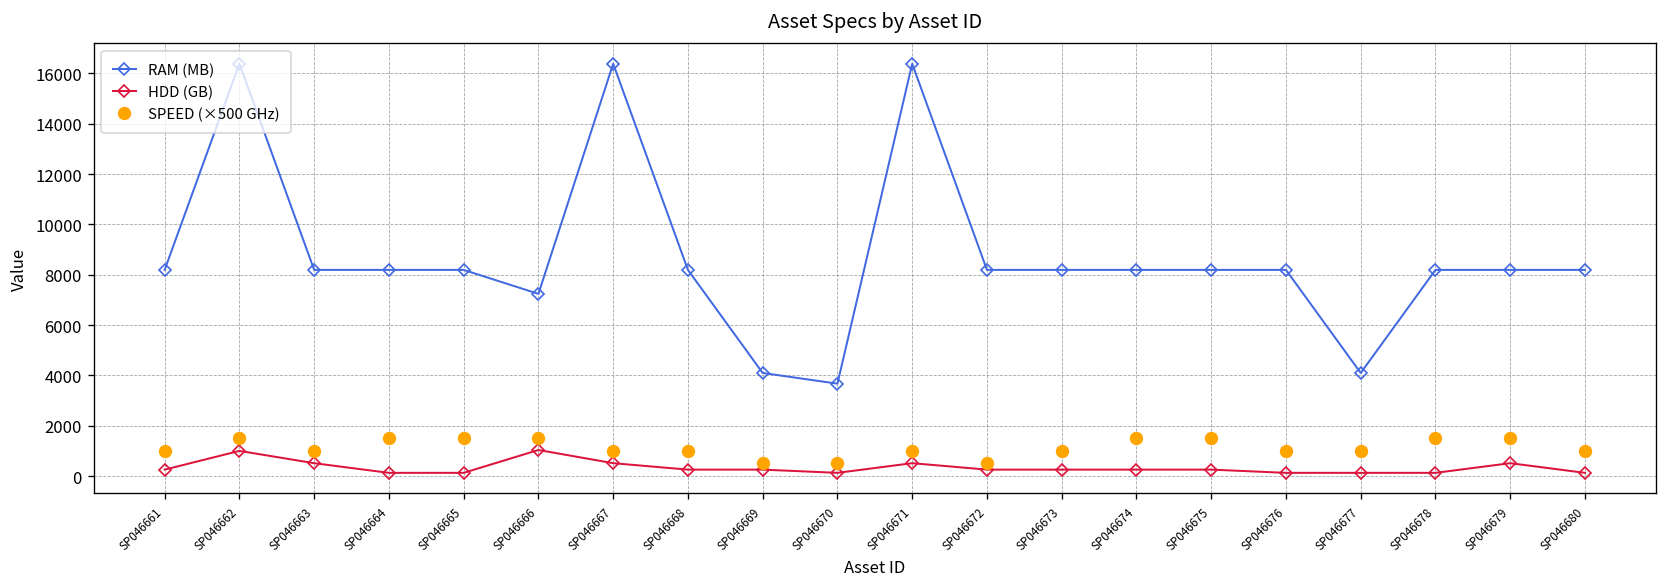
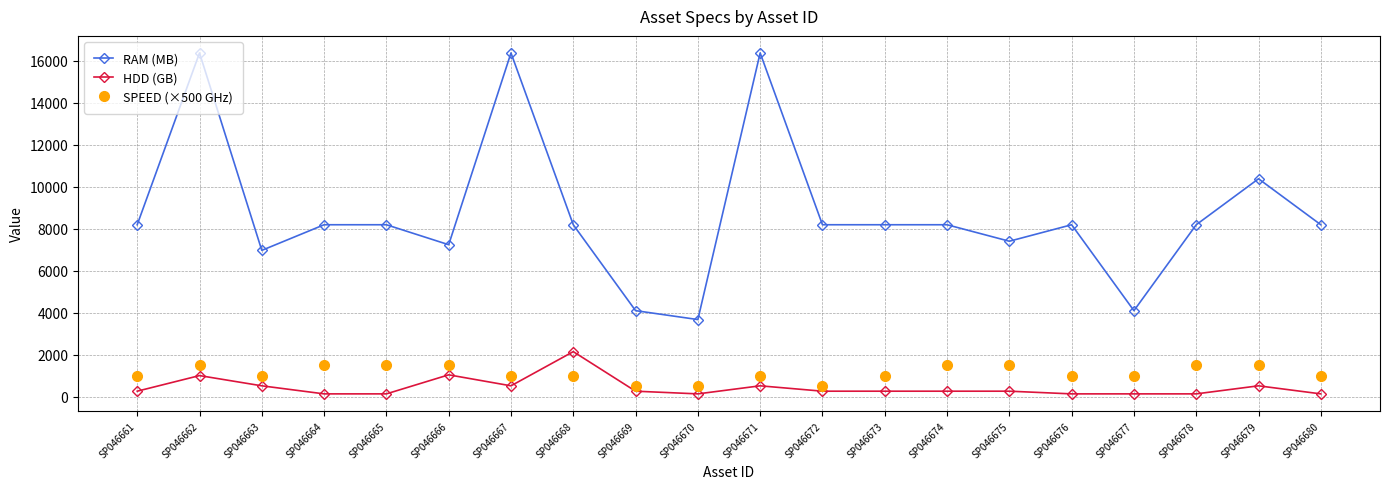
  {
    "RAM (MB)": {
      "SP046661": 8200,
-     "SP046663": 8200,
+     "SP046663": 7000,
      "SP046664": 8200,
      "SP046665": 8200,
      "SP046666": 7200,
      "SP046667": 16400,
      "SP046668": 8200,
      "SP046669": 4100,
      "SP046670": 3700,
      "SP046671": 16400,
      "SP046672": 8200,
      "SP046673": 8200,
      "SP046674": 8200,
-     "SP046675": 8200,
+     "SP046675": 7400,
      "SP046676": 8200,
      "SP046677": 4100,
      "SP046678": 8200,
-     "SP046679": 8200,
+     "SP046679": 10400,
      "SP046680": 8200
    },
    "HDD (GB)": {
      "SP046661": 300,
      "SP046662": 1000,
      "SP046663": 500,
      "SP046664": 100,
      "SP046665": 100,
      "SP046666": 1000,
      "SP046667": 500,
-     "SP046668": 300,
+     "SP046668": 2100,
      "SP046669": 300,
      "SP046670": 100,
      "SP046671": 500,
      "SP046672": 300,
      "SP046673": 300,
      "SP046674": 300,
      "SP046675": 300,
      "SP046676": 100,
      "SP046677": 100,
      "SP046678": 100,
      "SP046679": 500,
      "SP046680": 100
    },
    "SPEED (×500 GHz)": {
      "SP046661": 1000,
      "SP046662": 1500,
      "SP046663": 1000,
      "SP046664": 1500,
      "SP046665": 1500,
      "SP046666": 1500,
      "SP046667": 1000,
      "SP046668": 1000,
      "SP046669": 500,
      "SP046670": 500,
      "SP046671": 1000,
      "SP046672": 500,
      "SP046673": 1000,
      "SP046674": 1500,
      "SP046675": 1500,
      "SP046676": 1000,
      "SP046677": 1000,
      "SP046678": 1500,
      "SP046679": 1500,
      "SP046680": 1000
    }
  }
